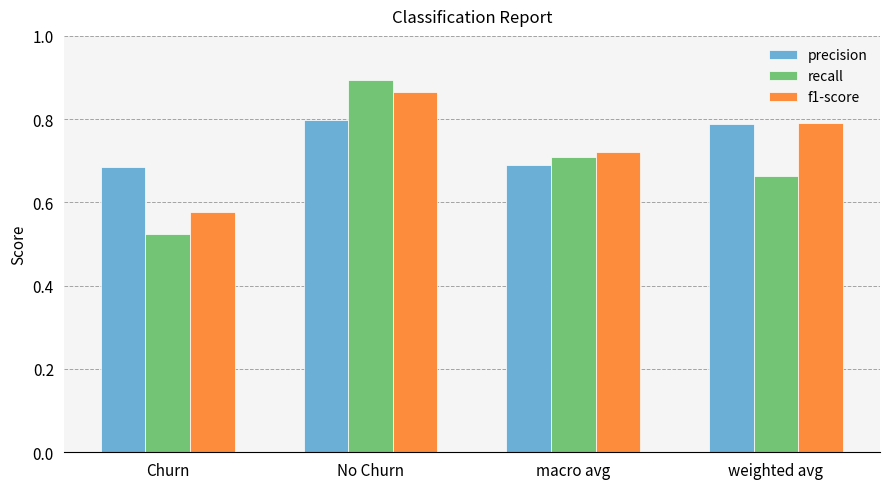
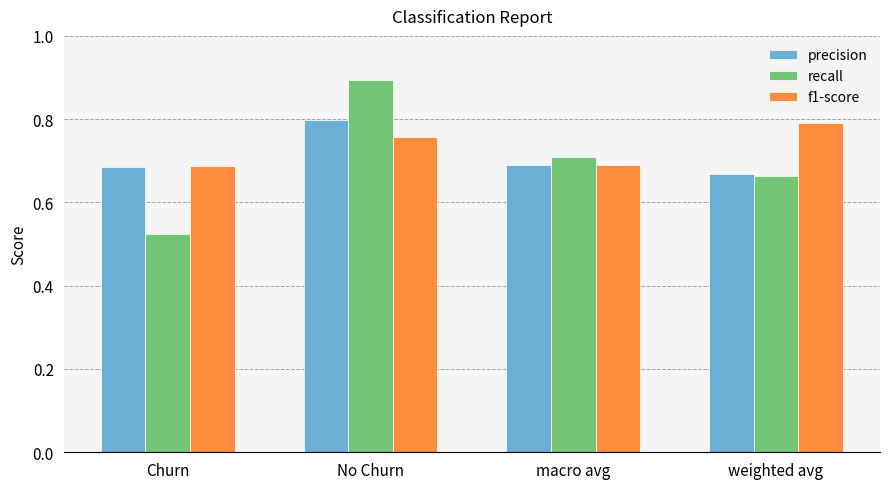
  {
    "precision": {
      "Churn": 0.69,
      "No Churn": 0.80,
      "macro avg": 0.69,
-     "weighted avg": 0.79
+     "weighted avg": 0.67
    },
    "recall": {
      "Churn": 0.53,
      "No Churn": 0.90,
      "macro avg": 0.71,
      "weighted avg": 0.66
    },
    "f1-score": {
-     "Churn": 0.58,
-     "No Churn": 0.87,
-     "macro avg": 0.72,
+     "Churn": 0.69,
+     "No Churn": 0.76,
+     "macro avg": 0.69,
      "weighted avg": 0.79
    }
  }
